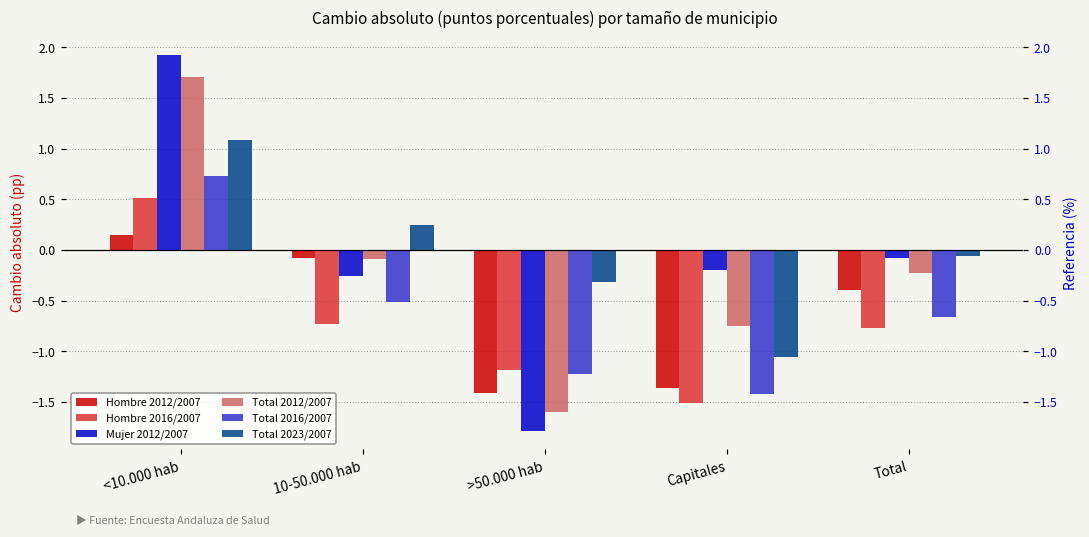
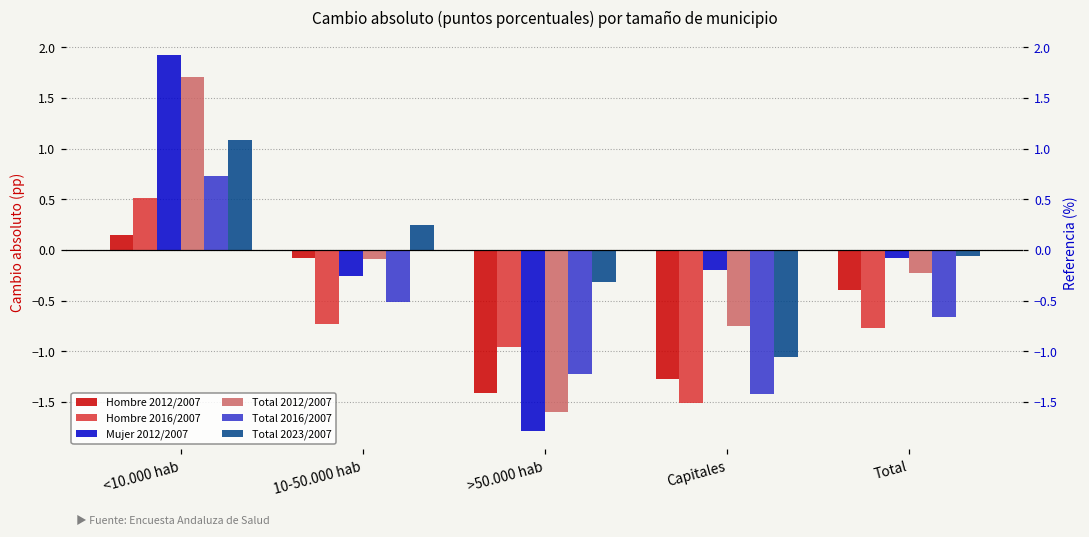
  {
    "Hombre 2012/2007": {
      "<10.000 hab": 0.1,
      "10-50.000 hab": -0.1,
      ">50.000 hab": -1.4,
-     "Capitales": -1.4,
+     "Capitales": -1.3,
      "Total": -0.4
    },
    "Hombre 2016/2007": {
      "<10.000 hab": 0.5,
      "10-50.000 hab": -0.7,
-     ">50.000 hab": -1.2,
+     ">50.000 hab": -1.0,
      "Capitales": -1.5,
      "Total": -0.8
    },
    "Mujer 2012/2007": {
      "<10.000 hab": 1.9,
      "10-50.000 hab": -0.3,
      ">50.000 hab": -1.8,
      "Capitales": -0.2,
      "Total": -0.1
    },
    "Total 2012/2007": {
      "<10.000 hab": 1.7,
      "10-50.000 hab": -0.1,
      ">50.000 hab": -1.6,
      "Capitales": -0.8,
      "Total": -0.2
    },
    "Total 2016/2007": {
      "<10.000 hab": 0.7,
      "10-50.000 hab": -0.5,
      ">50.000 hab": -1.2,
      "Capitales": -1.4,
      "Total": -0.7
    },
    "Total 2023/2007": {
      "<10.000 hab": 1.1,
      "10-50.000 hab": 0.3,
      ">50.000 hab": -0.3,
      "Capitales": -1.1,
      "Total": -0.1
    }
  }
